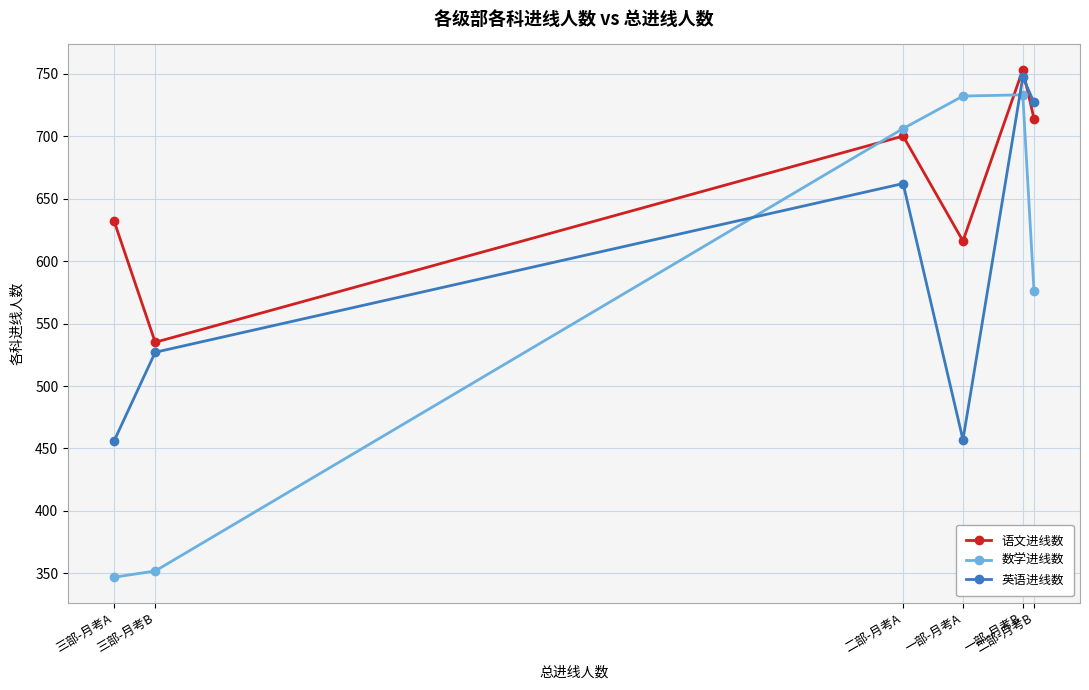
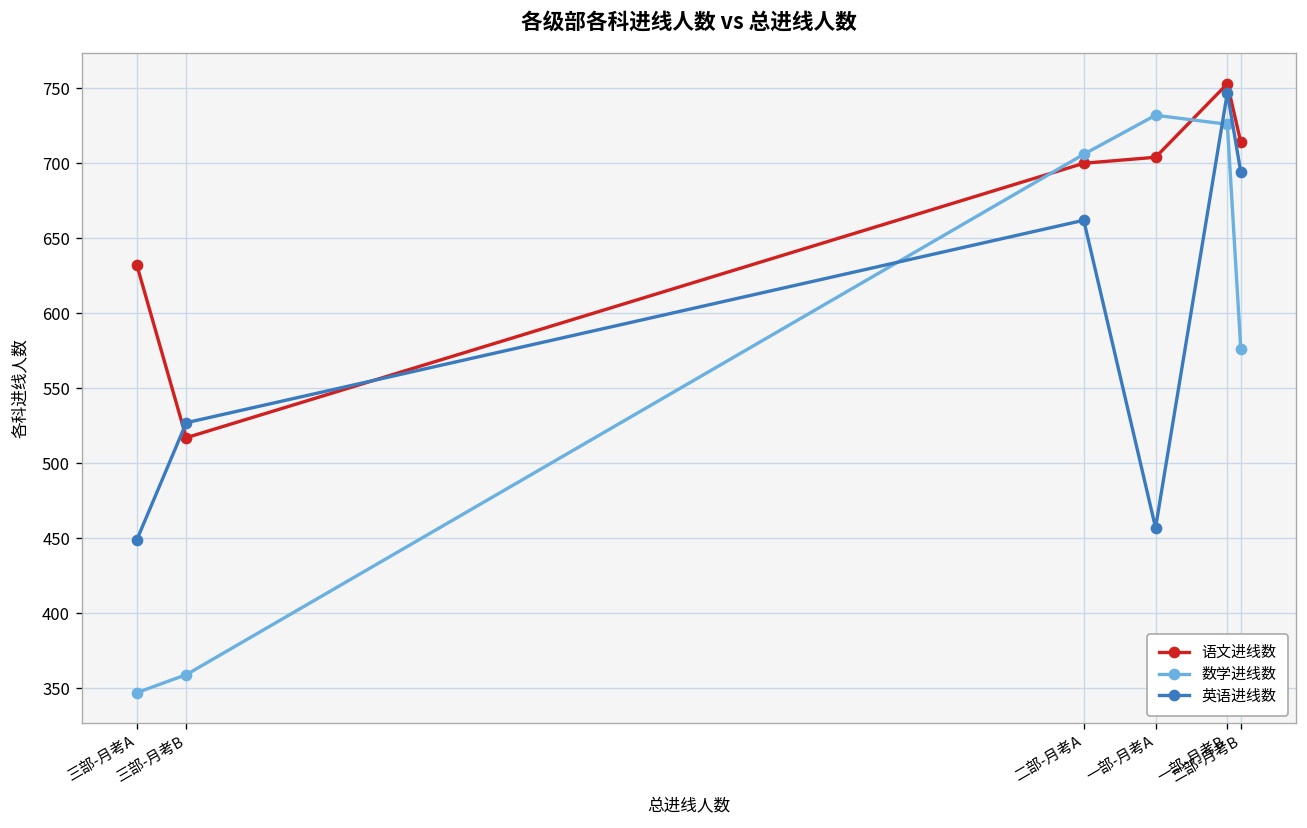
  {
    "语文进线数": {
      "三部-月考A": 632,
-     "三部-月考B": 535,
+     "三部-月考B": 517,
      "二部-月考A": 700,
-     "一部-月考A": 616,
+     "一部-月考A": 704,
      "一部-月考B": 753,
      "二部-月考B": 714
    },
    "数学进线数": {
      "三部-月考A": 347,
-     "三部-月考B": 352,
+     "三部-月考B": 359,
      "二部-月考A": 706,
      "一部-月考A": 732,
-     "一部-月考B": 733,
+     "一部-月考B": 726,
      "二部-月考B": 576
    },
    "英语进线数": {
-     "三部-月考A": 456,
+     "三部-月考A": 449,
      "三部-月考B": 527,
      "二部-月考A": 662,
      "一部-月考A": 457,
      "一部-月考B": 747,
-     "二部-月考B": 727
+     "二部-月考B": 694
    }
  }
